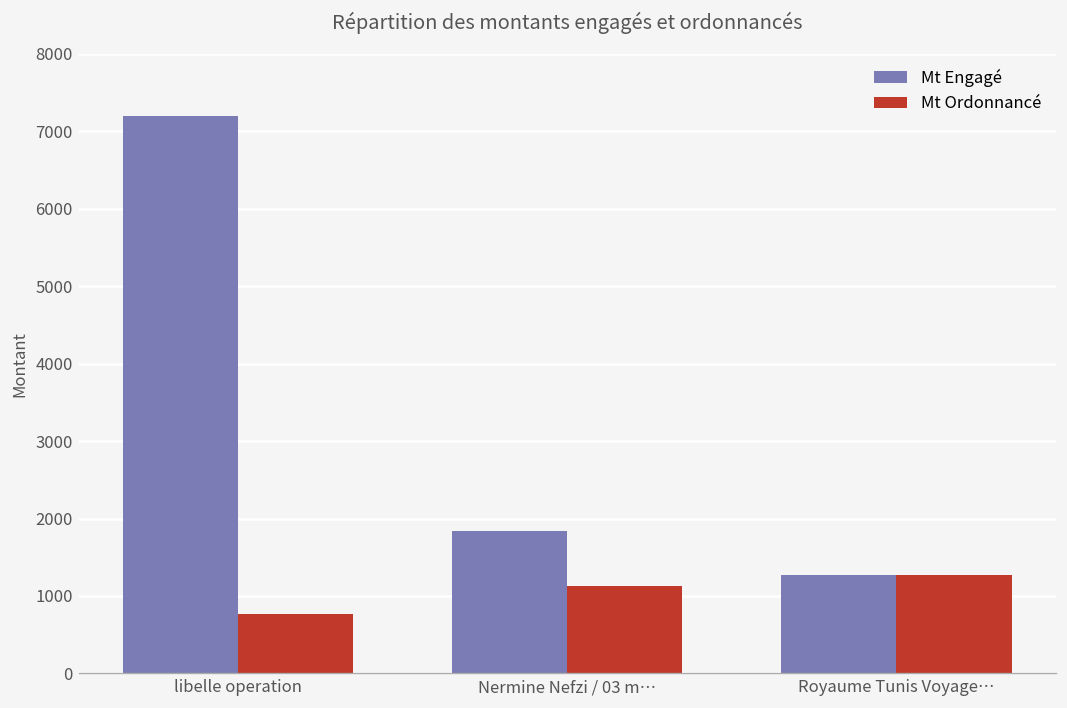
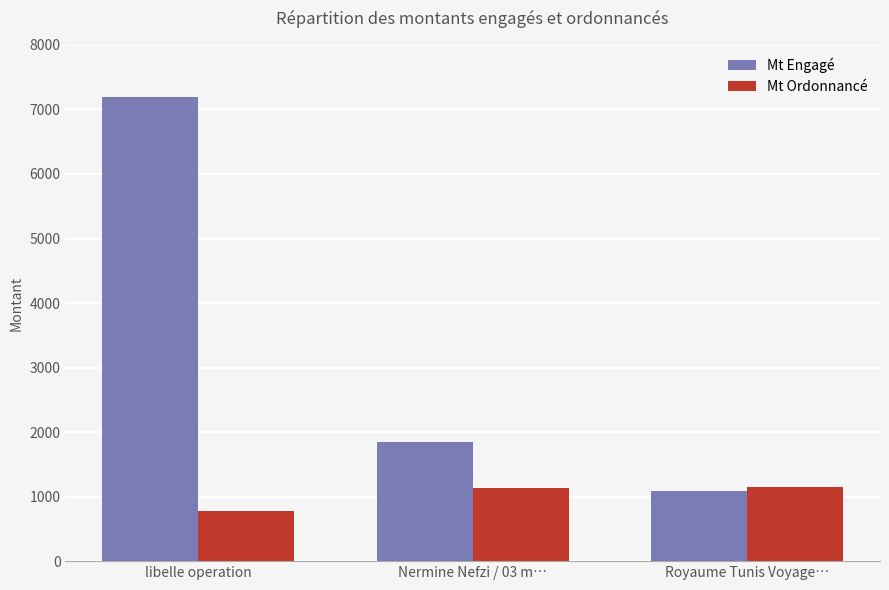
  {
    "Mt Engagé": {
      "libelle operation": 7200,
      "Nermine Nefzi / 03 m…": 1800,
-     "Royaume Tunis Voyage…": 1300
+     "Royaume Tunis Voyage…": 1100
    },
    "Mt Ordonnancé": {
      "libelle operation": 800,
      "Nermine Nefzi / 03 m…": 1100,
-     "Royaume Tunis Voyage…": 1300
+     "Royaume Tunis Voyage…": 1100
    }
  }
